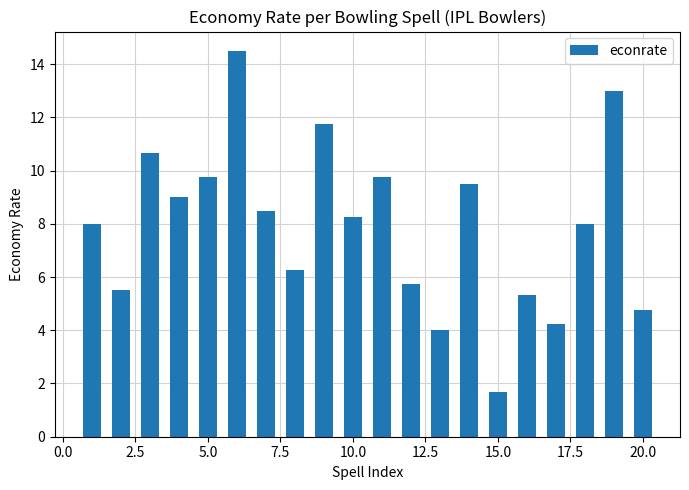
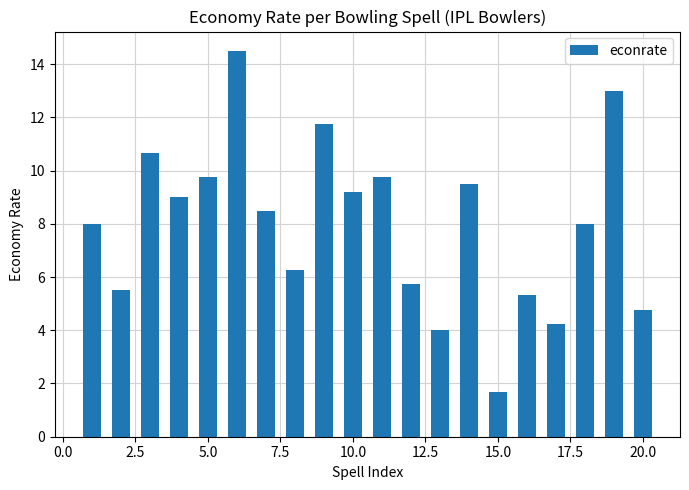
  {
    "5.0": 9.8,
-   "10.0": 8.3,
+   "10.0": 9.2,
    "15.0": 1.7,
    "20.0": 4.8
  }
